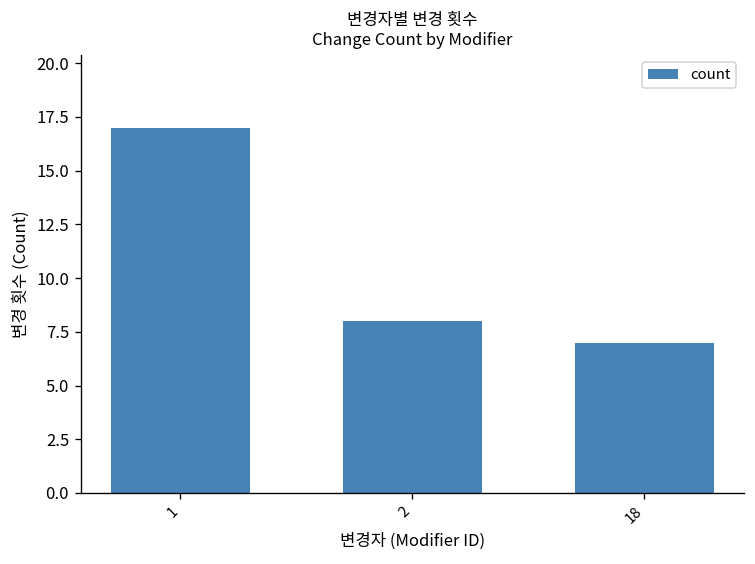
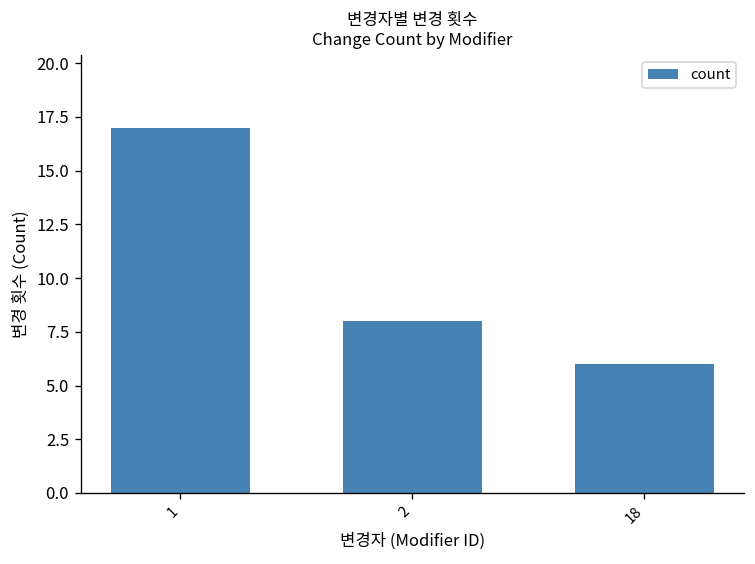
  {
    "1": 17,
    "2": 8,
-   "18": 7
+   "18": 6
  }
